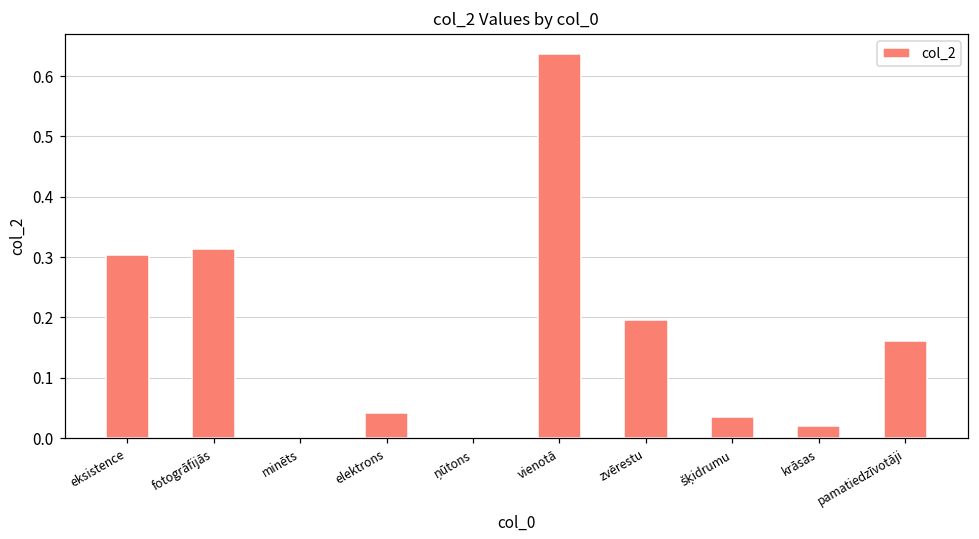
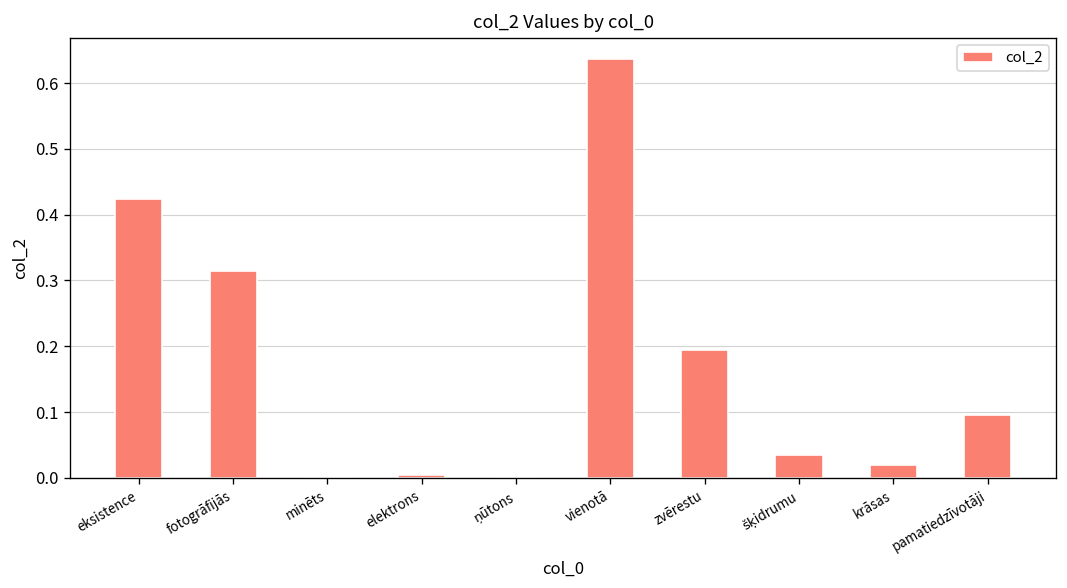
  {
-   "eksistence": 0.30,
+   "eksistence": 0.42,
    "fotogrāfijās": 0.31,
-   "elektrons": 0.04,
+   "elektrons": 0.01,
    "vienotā": 0.64,
    "zvērestu": 0.20,
    "šķidrumu": 0.03,
    "krāsas": 0.02,
-   "pamatiedzīvotāji": 0.16
+   "pamatiedzīvotāji": 0.10
  }
